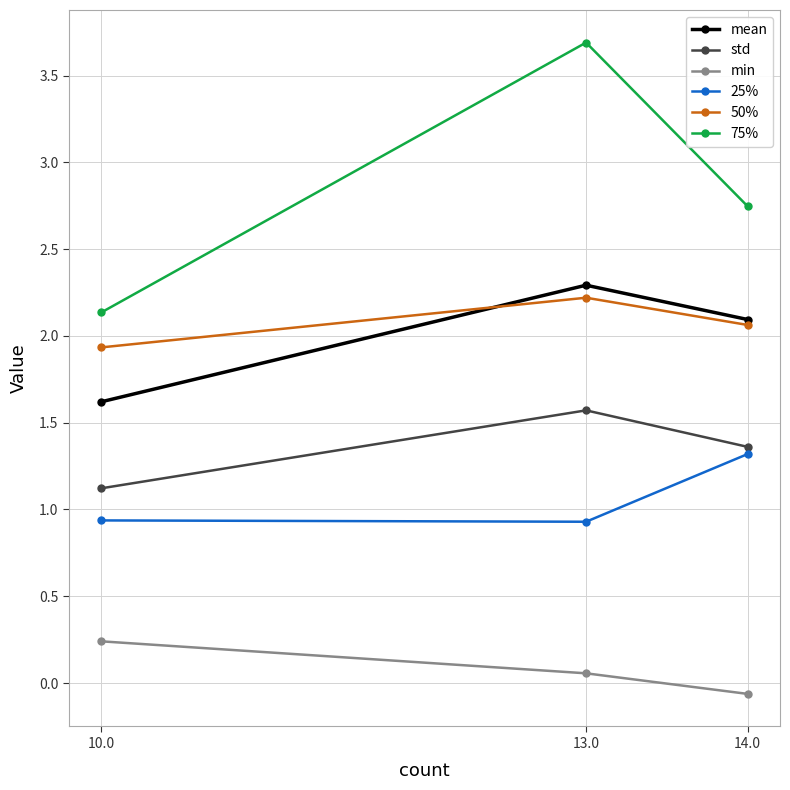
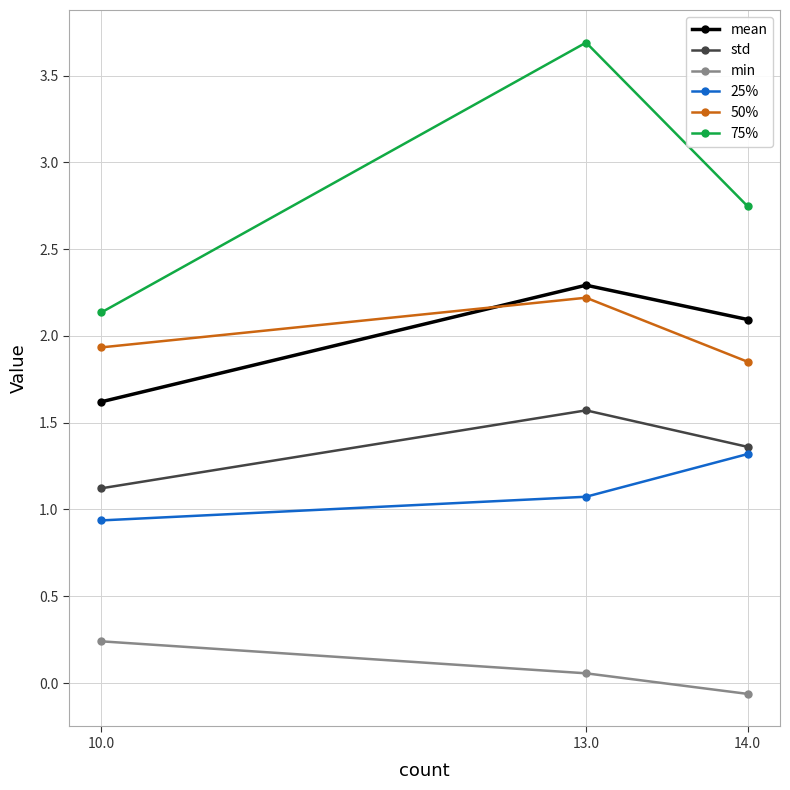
  {
    "mean": {
      "10.0": 1.62,
      "13.0": 2.29,
      "14.0": 2.09
    },
    "std": {
      "10.0": 1.12,
      "13.0": 1.57,
      "14.0": 1.36
    },
    "min": {
      "10.0": 0.24,
      "13.0": 0.06,
      "14.0": -0.06
    },
    "25%": {
      "10.0": 0.94,
-     "13.0": 0.93,
+     "13.0": 1.07,
      "14.0": 1.32
    },
    "50%": {
      "10.0": 1.93,
      "13.0": 2.22,
-     "14.0": 2.06
+     "14.0": 1.85
    },
    "75%": {
      "10.0": 2.14,
      "13.0": 3.69,
      "14.0": 2.75
    }
  }
